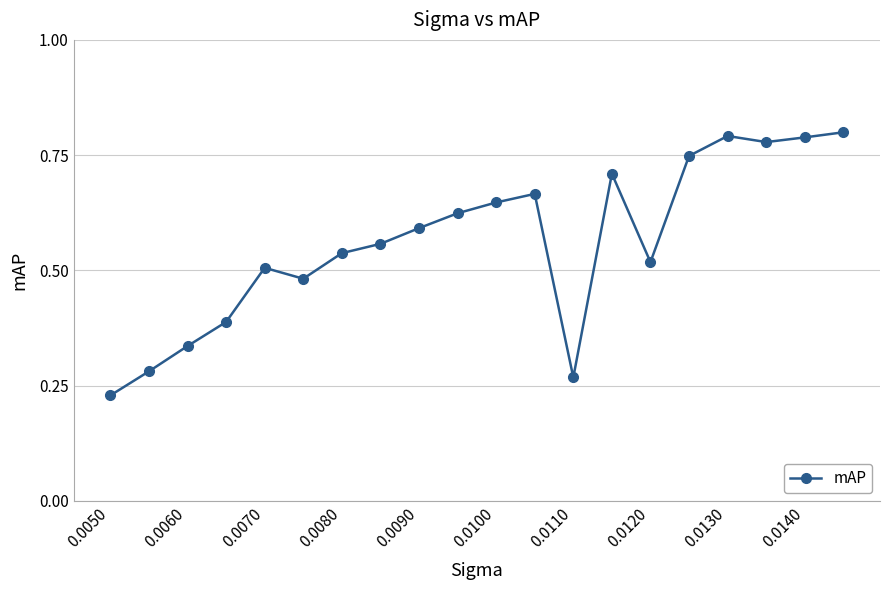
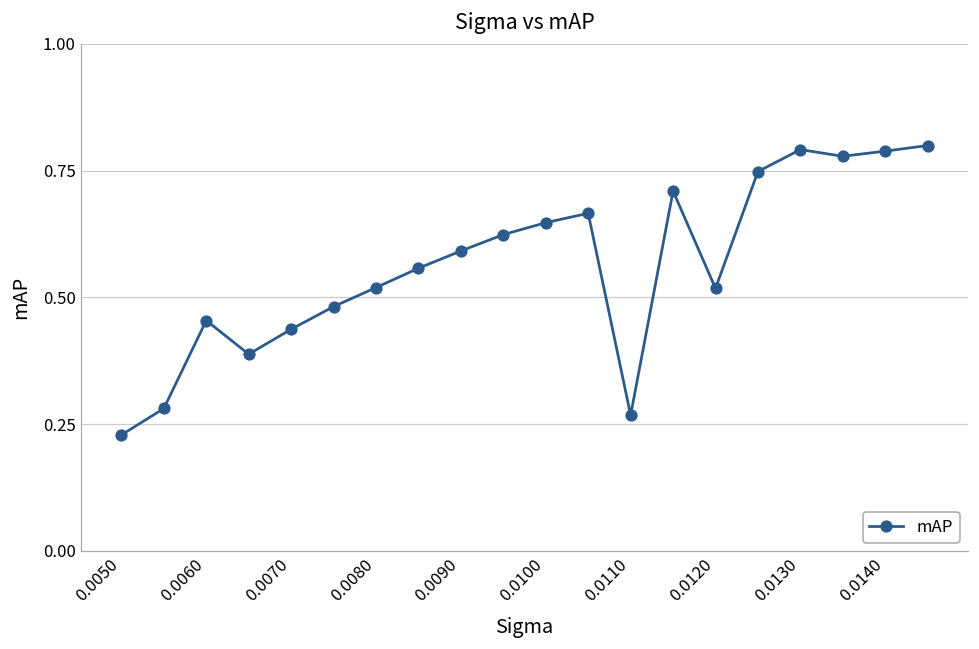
  {
    "0.0050": 0.23,
-   "0.0060": 0.34,
-   "0.0070": 0.51,
-   "0.0080": 0.54,
+   "0.0060": 0.45,
+   "0.0070": 0.44,
+   "0.0080": 0.52,
    "0.0090": 0.59,
    "0.0100": 0.65,
    "0.0110": 0.27,
    "0.0120": 0.52,
    "0.0130": 0.79,
    "0.0140": 0.79
  }
